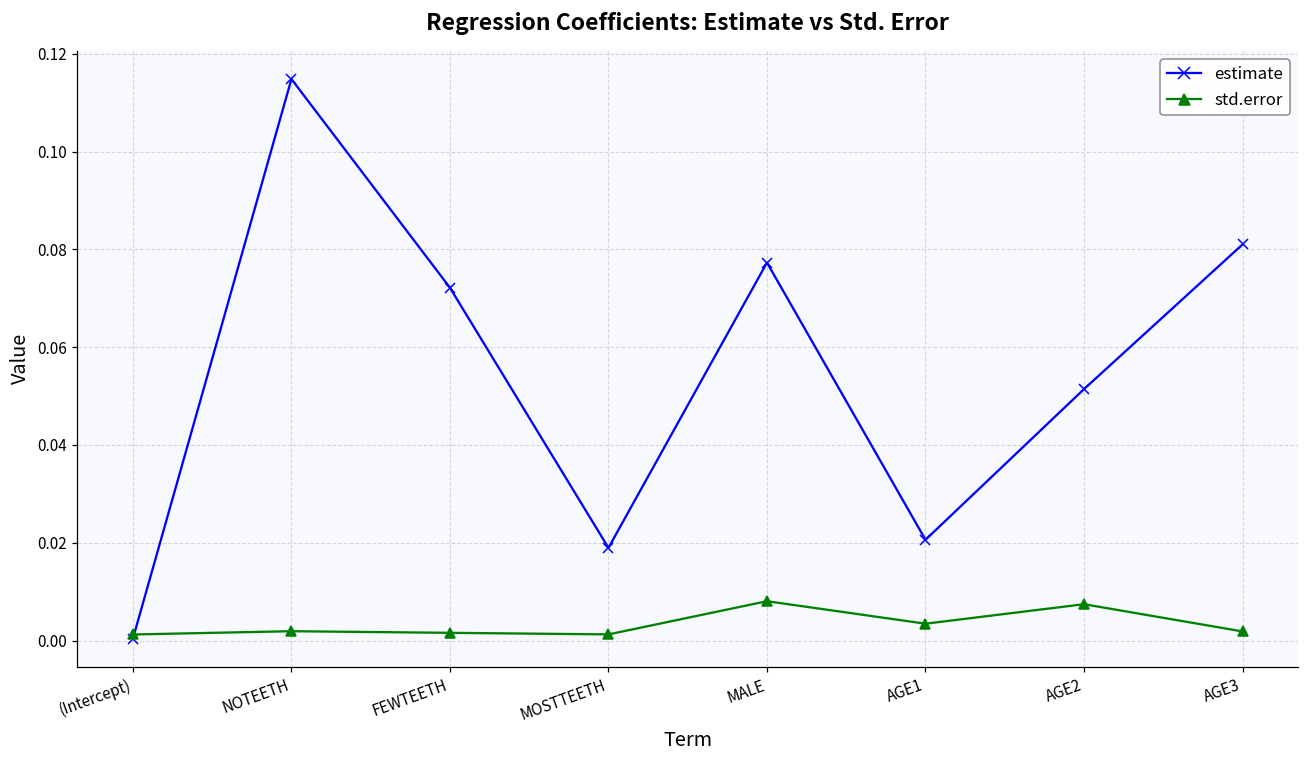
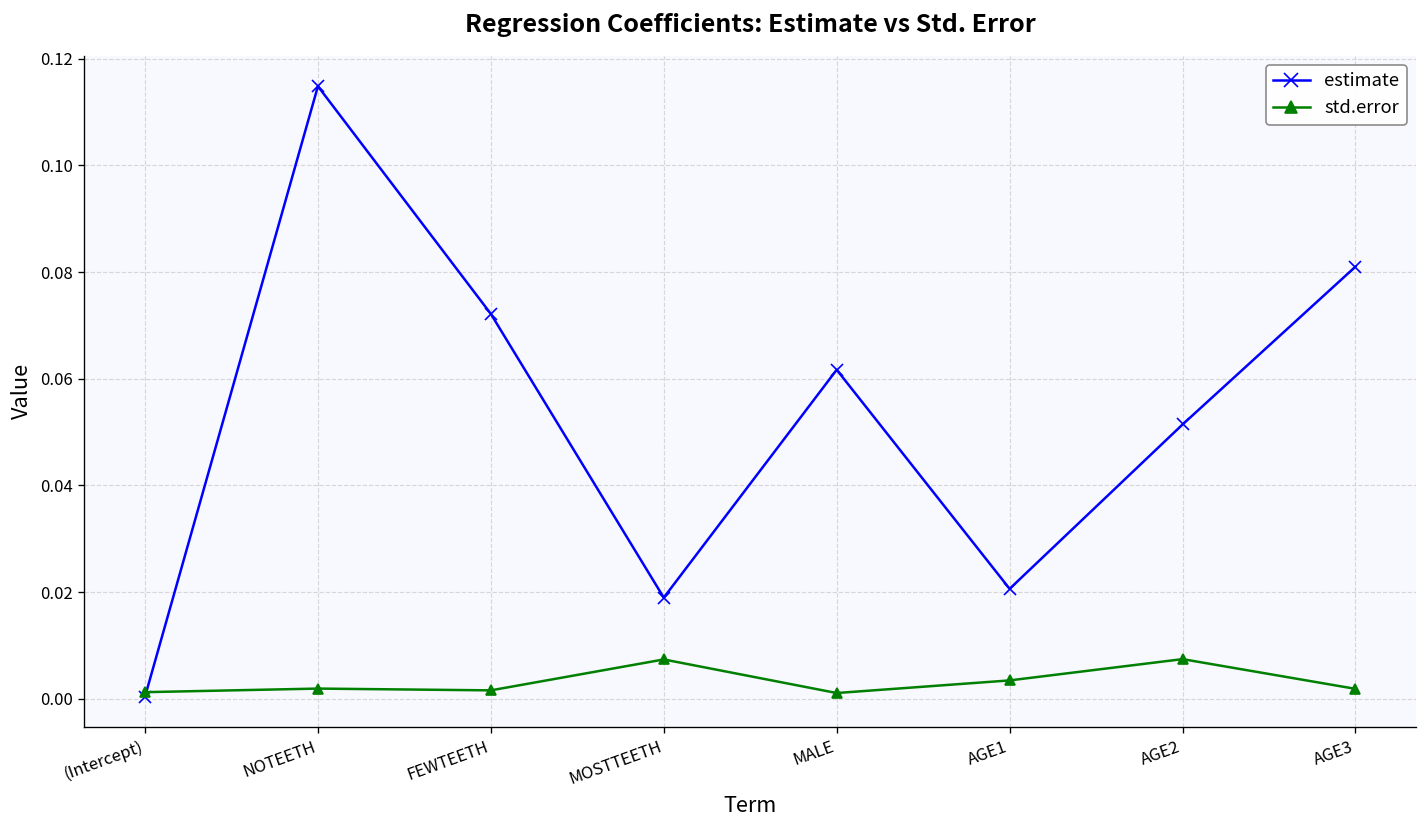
  {
    "estimate": {
      "(Intercept)": 0.000,
      "NOTEETH": 0.115,
      "FEWTEETH": 0.072,
      "MOSTTEETH": 0.019,
-     "MALE": 0.077,
+     "MALE": 0.062,
      "AGE1": 0.021,
      "AGE2": 0.051,
      "AGE3": 0.081
    },
    "std.error": {
      "(Intercept)": 0.001,
      "NOTEETH": 0.002,
      "FEWTEETH": 0.002,
-     "MOSTTEETH": 0.001,
-     "MALE": 0.008,
+     "MOSTTEETH": 0.007,
+     "MALE": 0.001,
      "AGE1": 0.003,
      "AGE2": 0.007,
      "AGE3": 0.002
    }
  }
